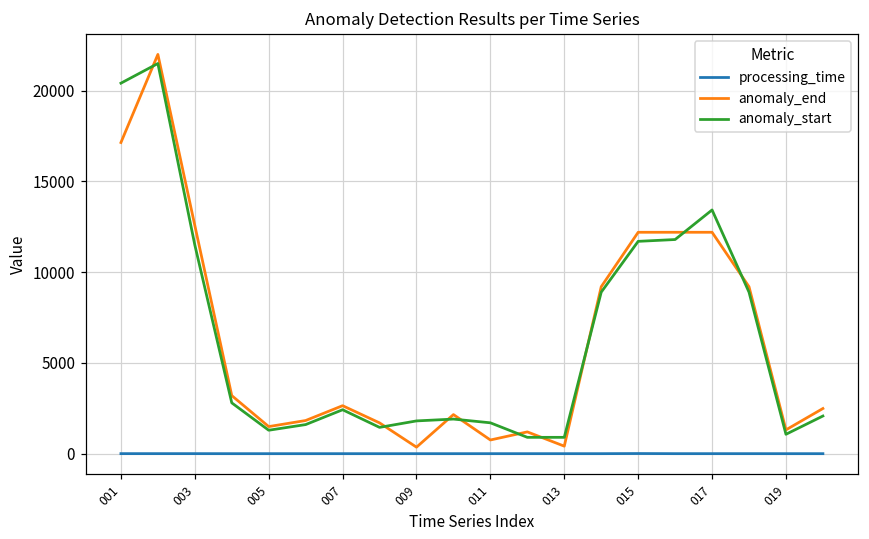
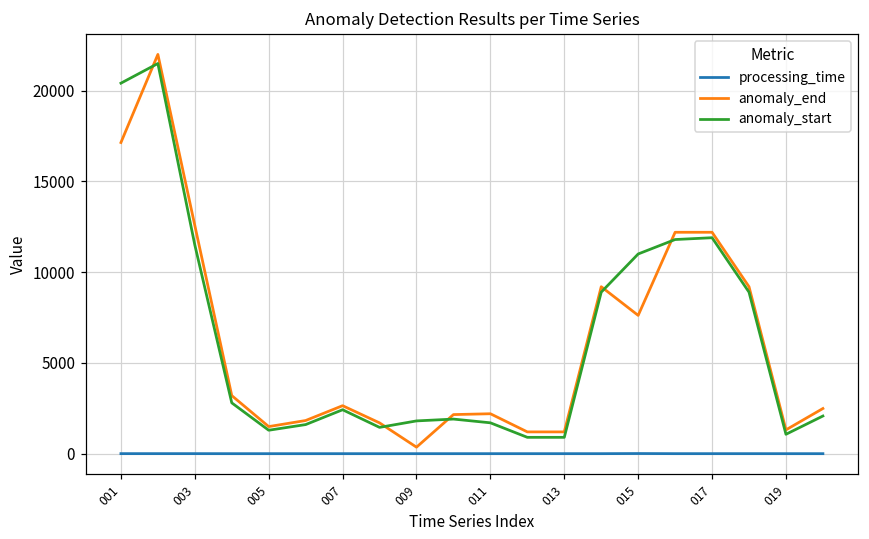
  {
    "processing_time": {
      "001": 0,
      "003": 0,
      "005": 0,
      "007": 0,
      "009": 0,
      "011": 0,
      "013": 0,
      "015": 0,
      "017": 0,
      "019": 0
    },
    "anomaly_end": {
      "001": 17100,
      "003": 12600,
      "005": 1500,
      "007": 2600,
      "009": 400,
-     "011": 800,
-     "013": 400,
-     "015": 12200,
+     "011": 2200,
+     "013": 1200,
+     "015": 7600,
      "017": 12200,
      "019": 1300
    },
    "anomaly_start": {
      "001": 20400,
      "003": 11500,
      "005": 1300,
      "007": 2400,
      "009": 1800,
      "011": 1700,
      "013": 900,
-     "015": 11700,
-     "017": 13400,
+     "015": 11000,
+     "017": 11900,
      "019": 1100
    }
  }
